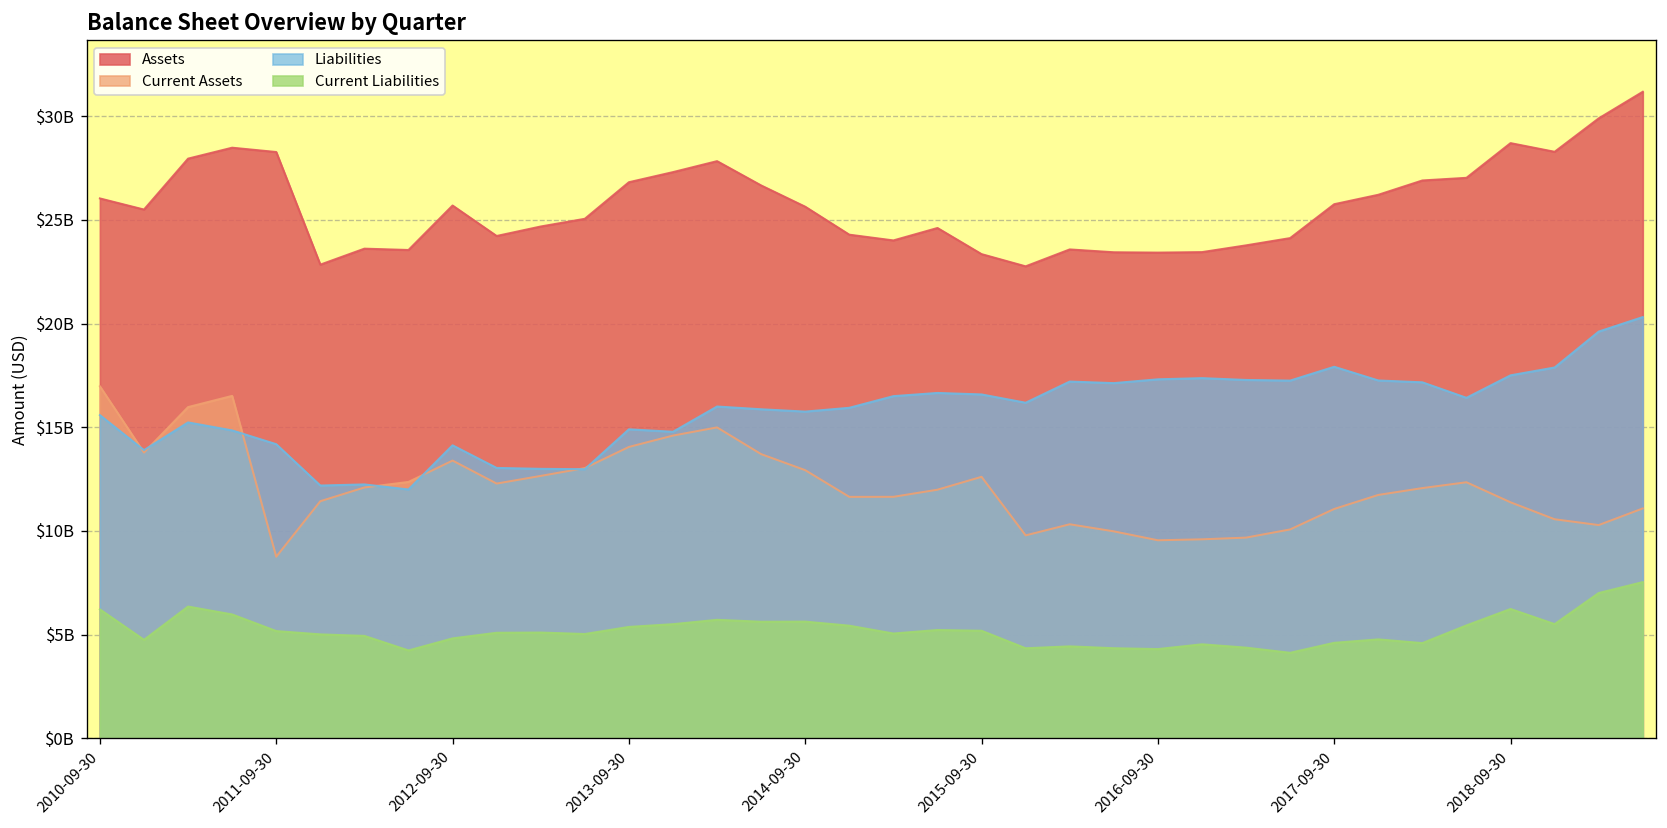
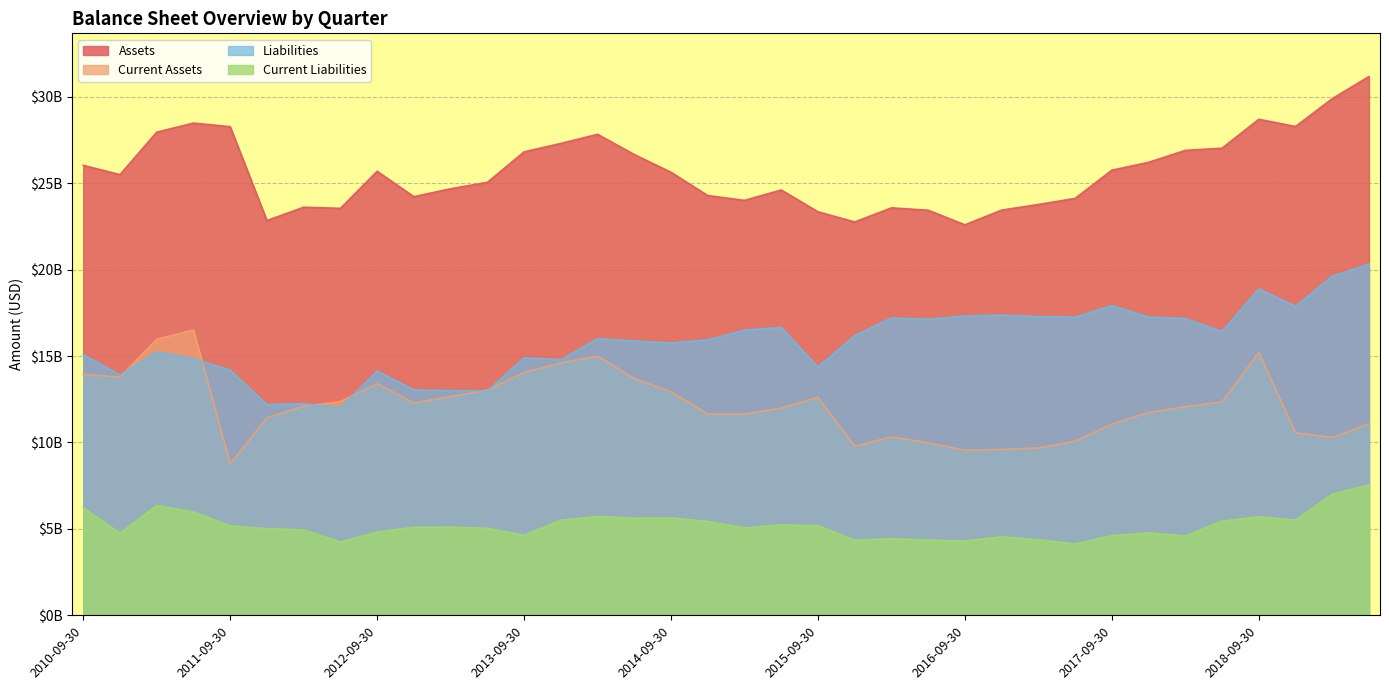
  {
    "Assets": {
      "2010-09-30": "$26000000000",
      "2011-09-30": "$28300000000",
      "2012-09-30": "$25700000000",
      "2013-09-30": "$26800000000",
      "2014-09-30": "$25600000000",
      "2015-09-30": "$23300000000",
-     "2016-09-30": "$23400000000",
+     "2016-09-30": "$22600000000",
      "2017-09-30": "$25800000000",
      "2018-09-30": "$28700000000"
    },
    "Current Assets": {
-     "2010-09-30": "$17000000000",
+     "2010-09-30": "$13900000000",
      "2011-09-30": "$8800000000",
      "2012-09-30": "$13400000000",
      "2013-09-30": "$14100000000",
      "2014-09-30": "$12900000000",
      "2015-09-30": "$12600000000",
      "2016-09-30": "$9600000000",
      "2017-09-30": "$11100000000",
-     "2018-09-30": "$11400000000"
+     "2018-09-30": "$15200000000"
    },
    "Liabilities": {
-     "2010-09-30": "$15600000000",
+     "2010-09-30": "$15100000000",
      "2011-09-30": "$14200000000",
      "2012-09-30": "$14100000000",
      "2013-09-30": "$14900000000",
      "2014-09-30": "$15800000000",
-     "2015-09-30": "$16600000000",
+     "2015-09-30": "$14400000000",
      "2016-09-30": "$17300000000",
      "2017-09-30": "$17900000000",
-     "2018-09-30": "$17500000000"
+     "2018-09-30": "$18900000000"
    },
    "Current Liabilities": {
      "2010-09-30": "$6200000000",
      "2011-09-30": "$5200000000",
      "2012-09-30": "$4800000000",
-     "2013-09-30": "$5400000000",
+     "2013-09-30": "$4600000000",
      "2014-09-30": "$5600000000",
      "2015-09-30": "$5200000000",
      "2016-09-30": "$4300000000",
      "2017-09-30": "$4600000000",
-     "2018-09-30": "$6200000000"
+     "2018-09-30": "$5700000000"
    }
  }
